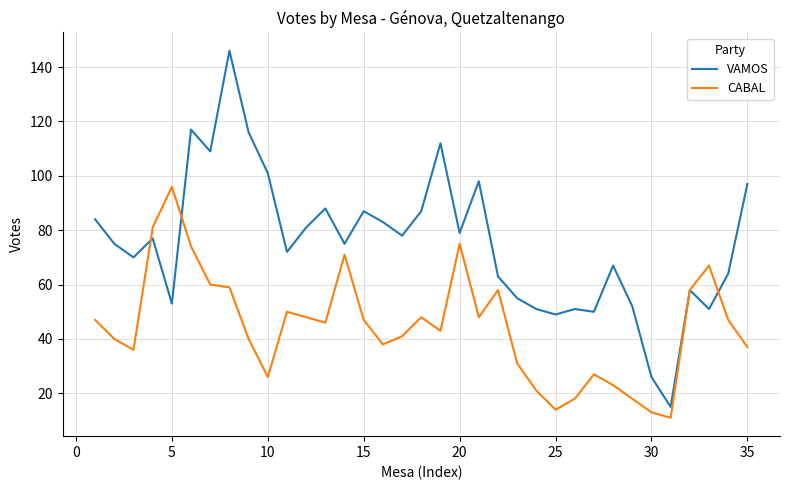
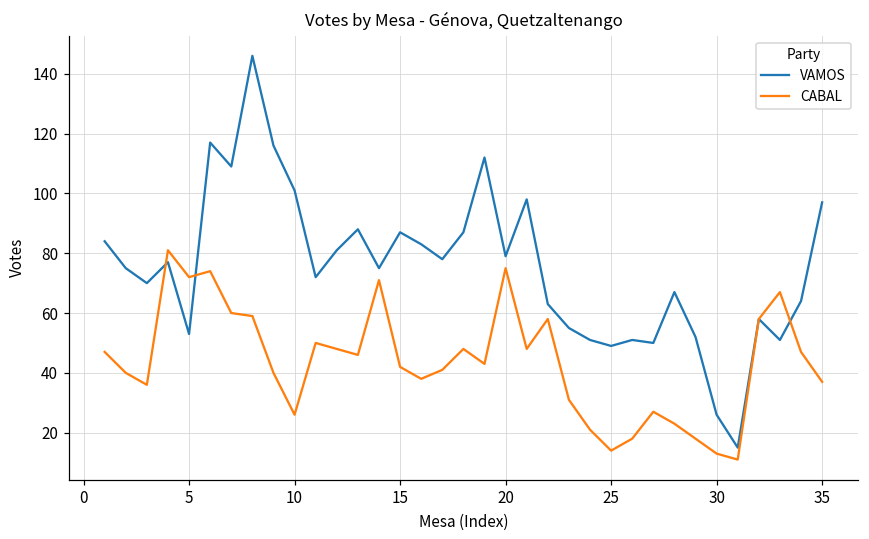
  {
    "VAMOS": {
      "5": 53,
      "10": 101,
      "15": 87,
      "20": 79,
      "25": 49,
      "30": 26,
      "35": 97
    },
    "CABAL": {
-     "5": 96,
+     "5": 72,
      "10": 26,
-     "15": 47,
+     "15": 42,
      "20": 75,
      "25": 14,
      "30": 13,
      "35": 37
    }
  }
